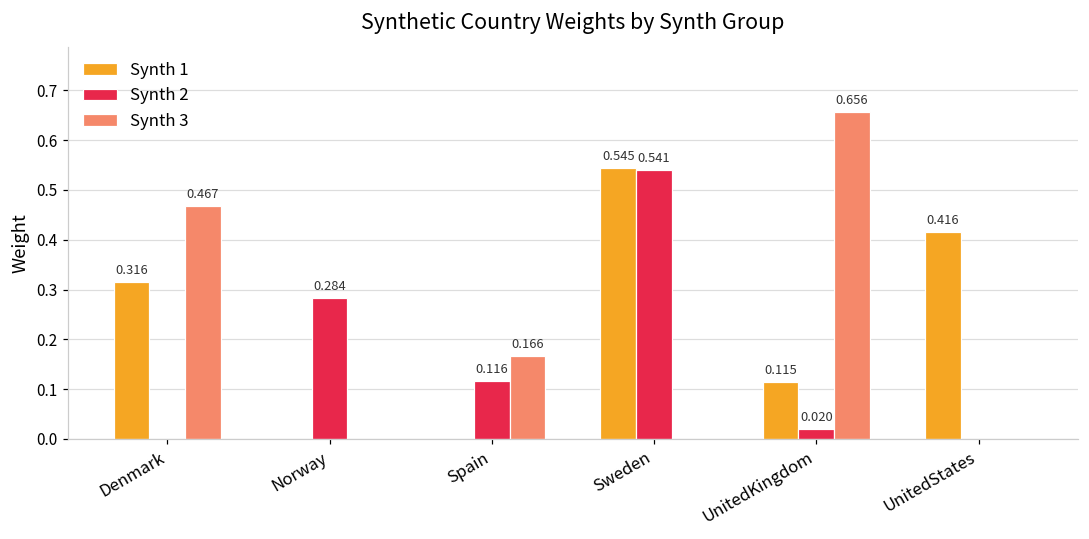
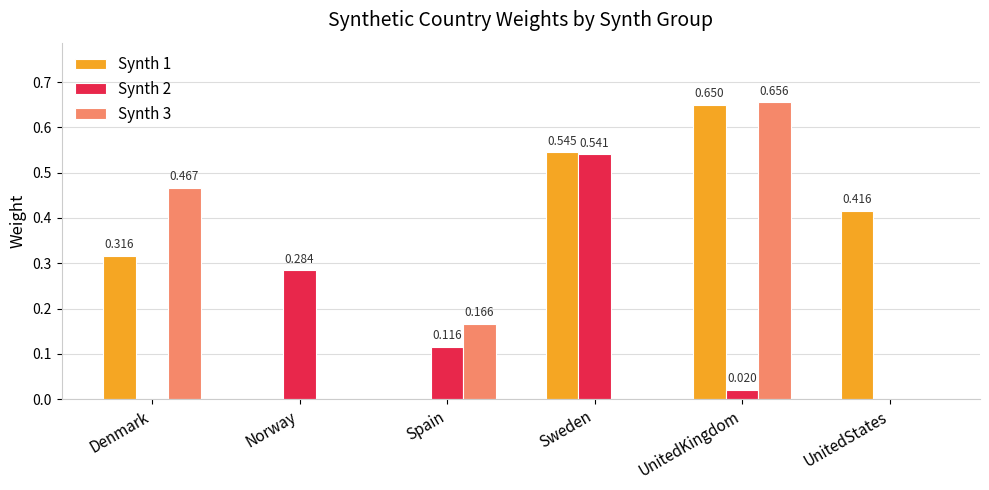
  {
    "Synth 1": {
      "Denmark": 0.316,
      "Sweden": 0.545,
-     "UnitedKingdom": 0.115,
+     "UnitedKingdom": 0.650,
      "UnitedStates": 0.416
    },
    "Synth 2": {
      "Norway": 0.284,
      "Spain": 0.116,
      "Sweden": 0.541,
      "UnitedKingdom": 0.020
    },
    "Synth 3": {
      "Denmark": 0.467,
      "Spain": 0.166,
      "UnitedKingdom": 0.656
    }
  }
